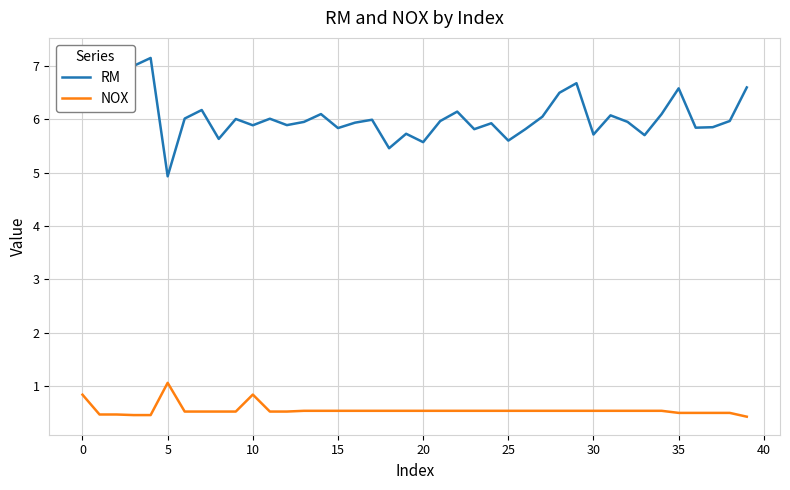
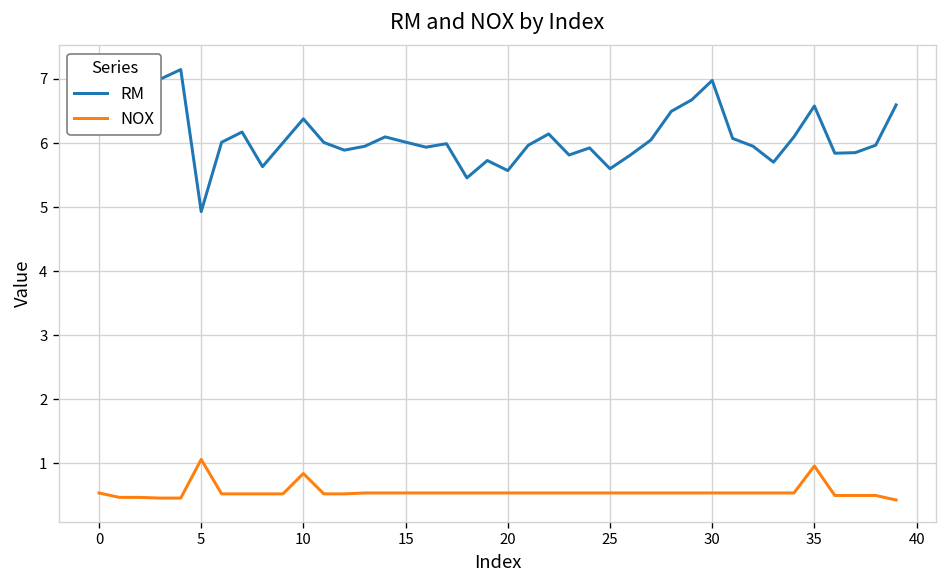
  {
    "RM": {
      "5": 4.9,
-     "10": 5.9,
-     "15": 5.8,
+     "10": 6.4,
+     "15": 6.0,
      "20": 5.6,
      "25": 5.6,
-     "30": 5.7,
+     "30": 7.0,
      "35": 6.6
    },
    "NOX": {
-     "0": 0.8,
+     "0": 0.5,
      "5": 1.1,
      "10": 0.8,
      "15": 0.5,
      "20": 0.5,
      "25": 0.5,
      "30": 0.5,
-     "35": 0.5
+     "35": 1.0
    }
  }
